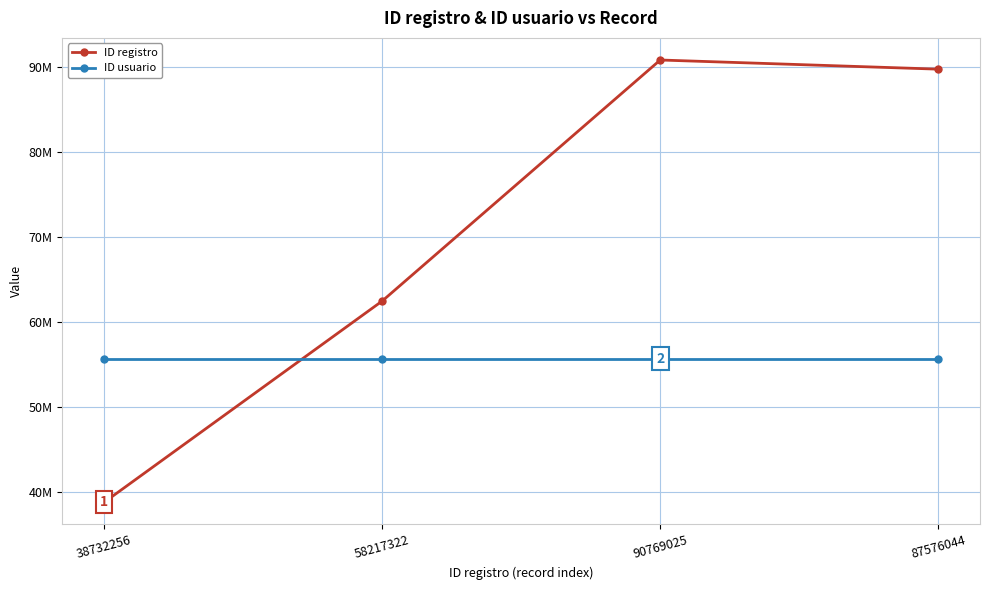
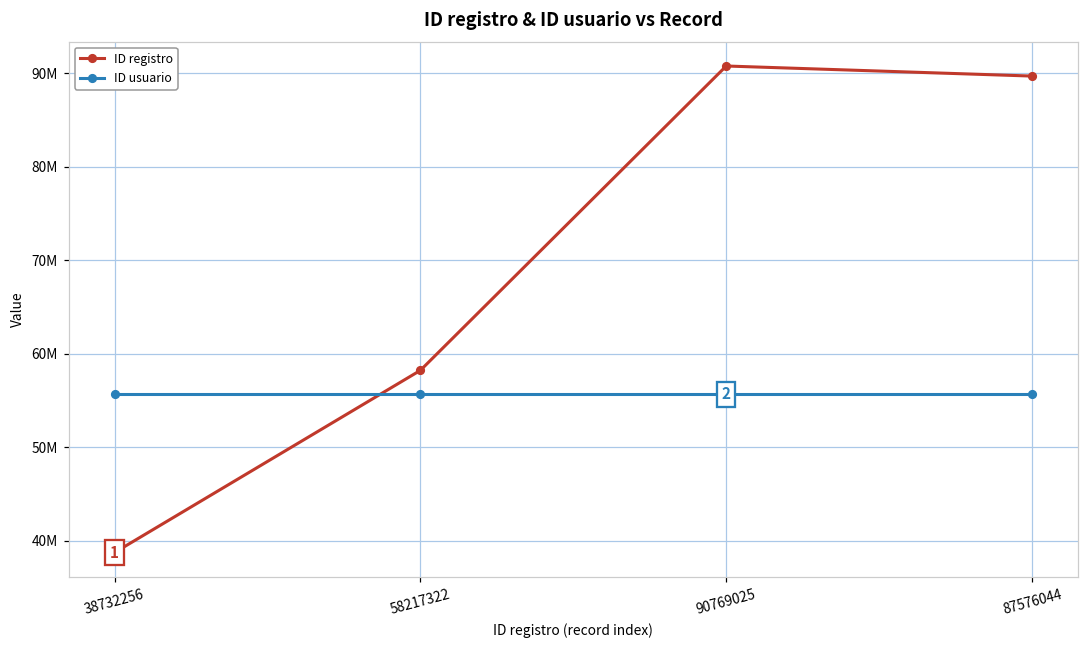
  {
    "ID registro": {
-     "58217322": 62000000,
+     "58217322": 58000000,
      "90769025": 91000000,
      "87576044": 90000000
    },
    "ID usuario": {
      "38732256": 56000000,
      "58217322": 56000000,
      "87576044": 56000000
    }
  }
